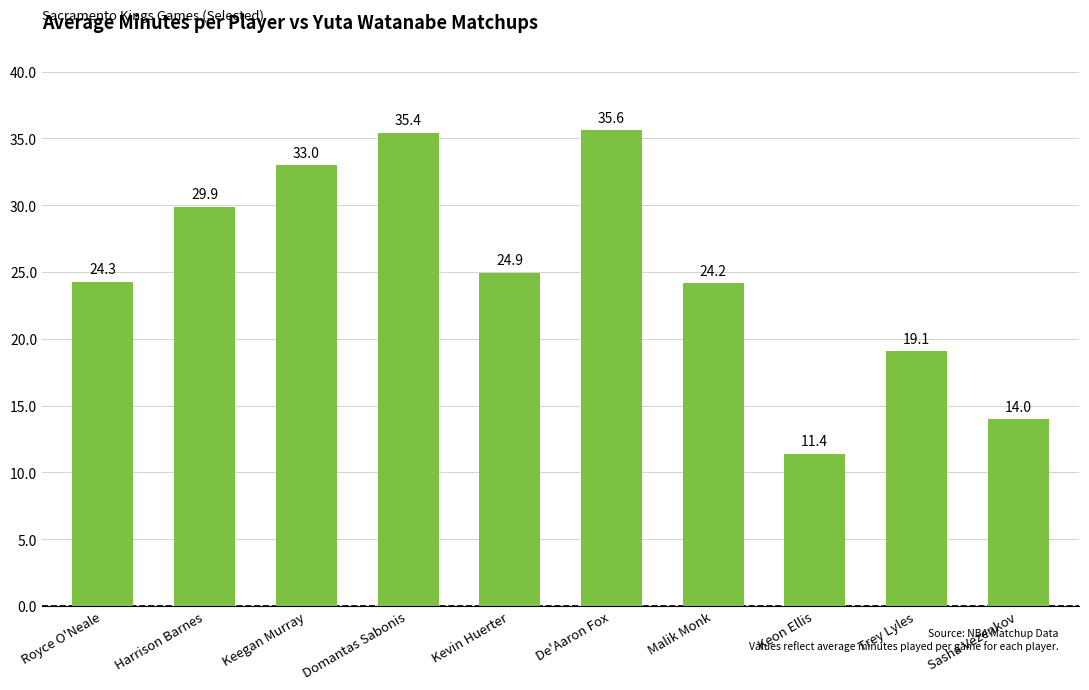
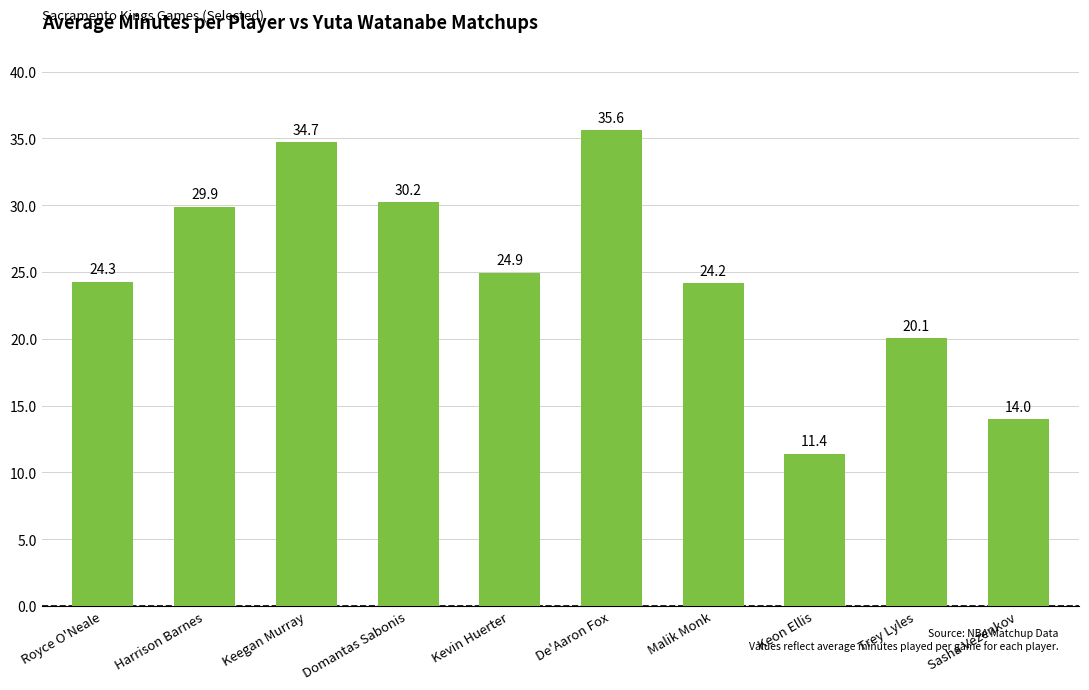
  {
    "Royce O'Neale": 24.3,
    "Harrison Barnes": 29.9,
-   "Keegan Murray": 33.0,
-   "Domantas Sabonis": 35.4,
+   "Keegan Murray": 34.7,
+   "Domantas Sabonis": 30.2,
    "Kevin Huerter": 24.9,
    "De'Aaron Fox": 35.6,
    "Malik Monk": 24.2,
    "Keon Ellis": 11.4,
-   "Trey Lyles": 19.1,
+   "Trey Lyles": 20.1,
    "Sasha Vezenkov": 14.0
  }
